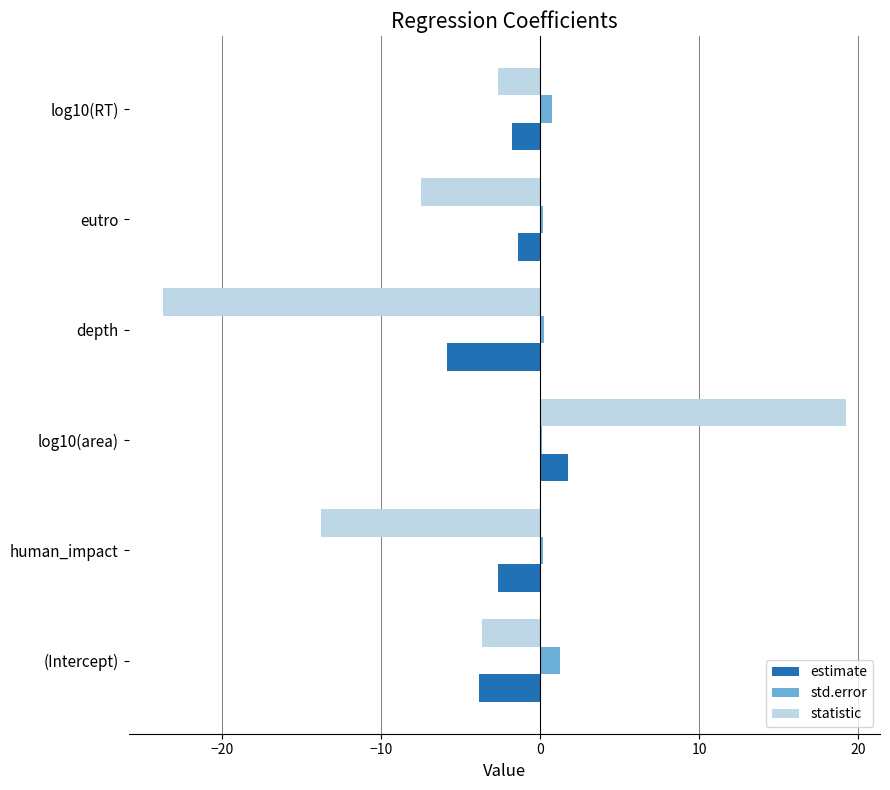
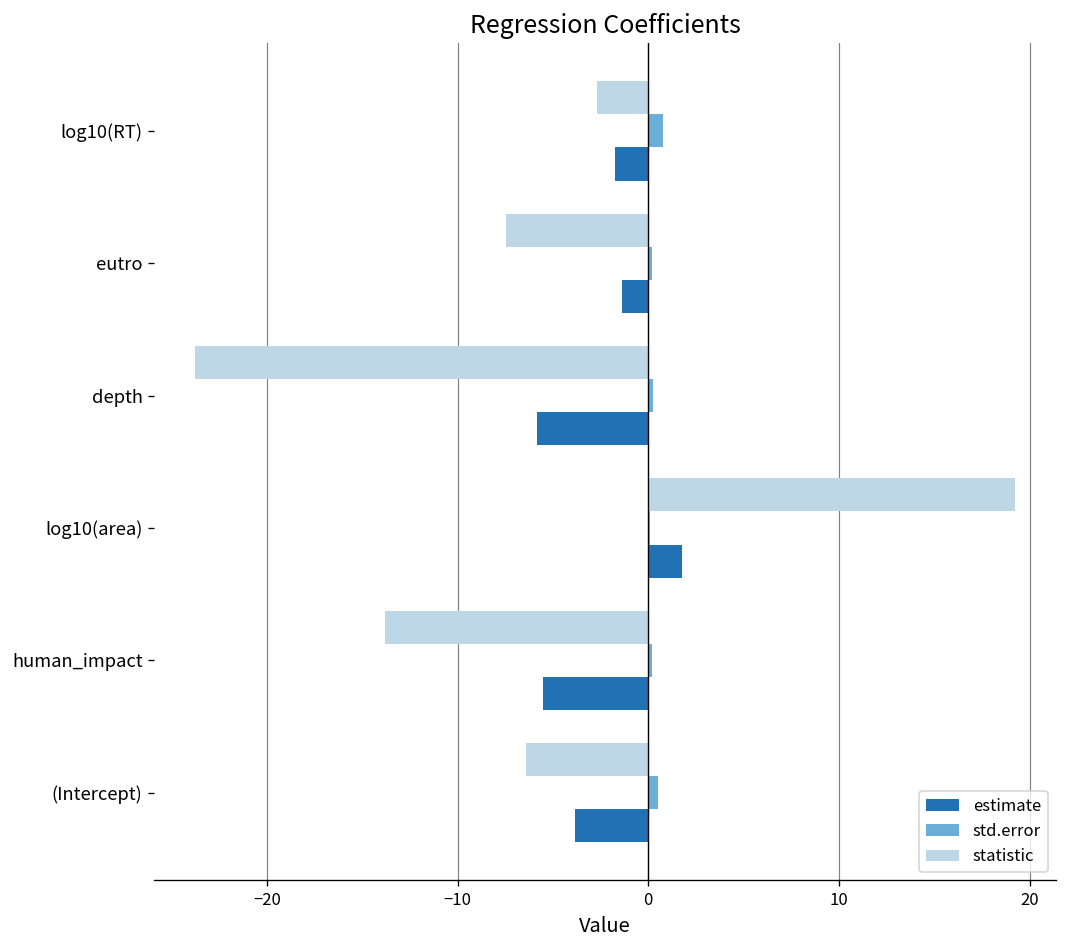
  {
    "estimate": {
      "log10(RT)": -1.8,
      "eutro": -1.4,
      "depth": -5.9,
      "log10(area)": 1.8,
-     "human_impact": -2.7,
+     "human_impact": -5.5,
      "(Intercept)": -3.8
    },
    "std.error": {
      "log10(RT)": 0.8,
      "eutro": 0.2,
      "depth": 0.2,
      "human_impact": 0.2,
-     "(Intercept)": 1.2
+     "(Intercept)": 0.5
    },
    "statistic": {
      "log10(RT)": -2.7,
      "eutro": -7.5,
      "depth": -23.8,
      "log10(area)": 19.2,
      "human_impact": -13.8,
-     "(Intercept)": -3.6
+     "(Intercept)": -6.4
    }
  }
